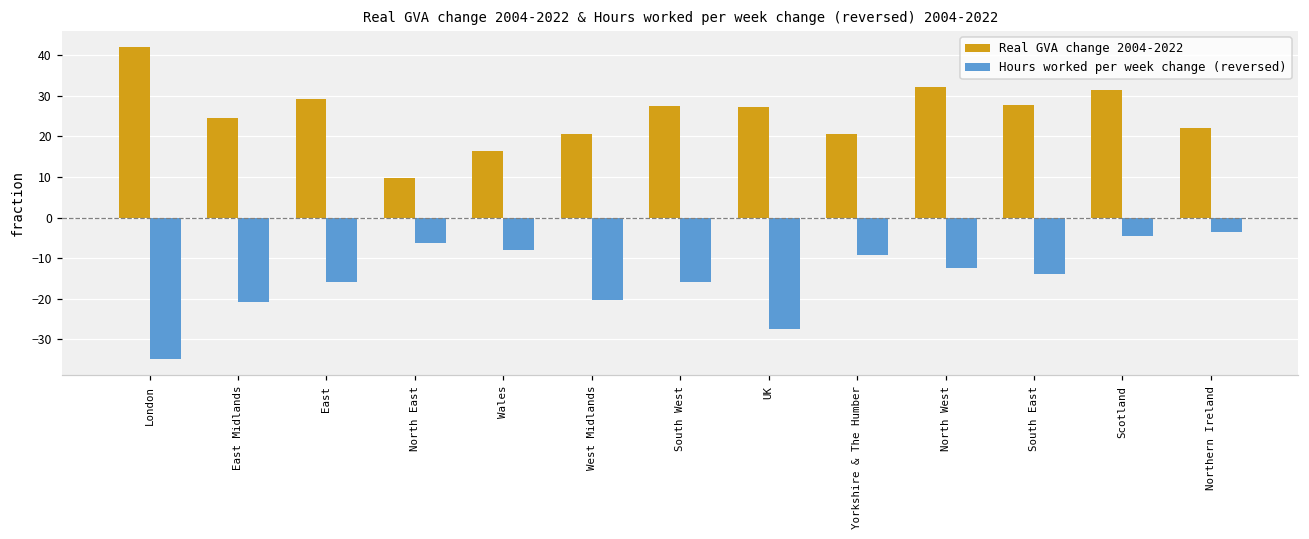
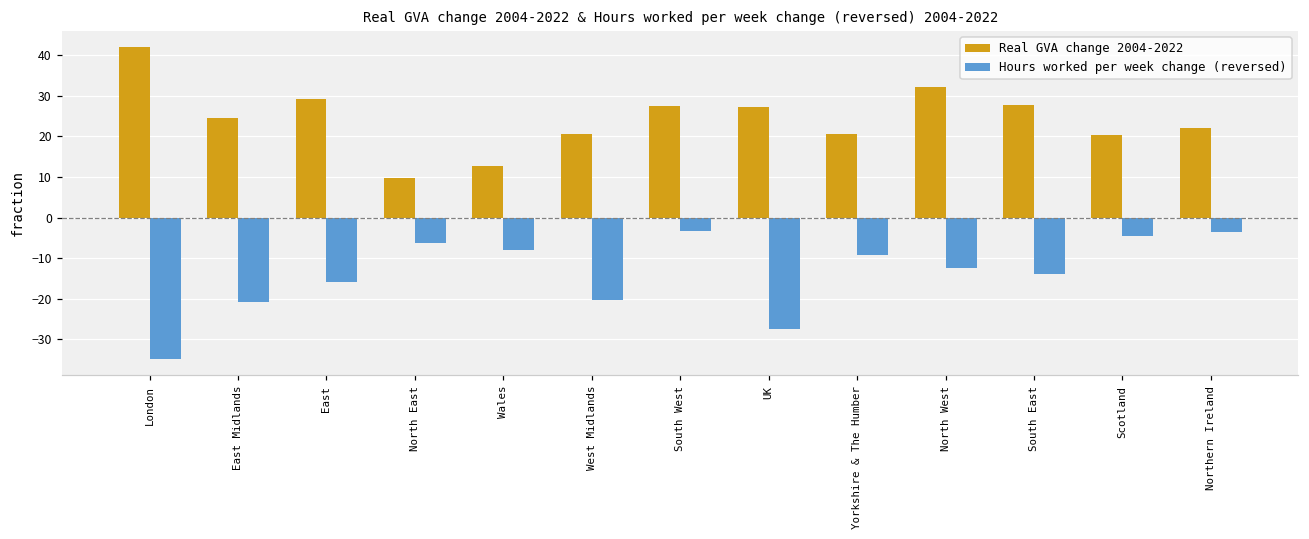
  {
    "Real GVA change 2004-2022": {
      "London": 42,
      "East Midlands": 25,
      "East": 29,
      "North East": 10,
-     "Wales": 17,
+     "Wales": 13,
      "West Midlands": 21,
      "South West": 28,
      "UK": 27,
      "Yorkshire & The Humber": 21,
      "North West": 32,
      "South East": 28,
-     "Scotland": 31,
+     "Scotland": 20,
      "Northern Ireland": 22
    },
    "Hours worked per week change (reversed)": {
      "London": -35,
      "East Midlands": -21,
      "East": -16,
      "North East": -6,
      "Wales": -8,
      "West Midlands": -20,
-     "South West": -16,
+     "South West": -3,
      "UK": -27,
      "Yorkshire & The Humber": -9,
      "North West": -12,
      "South East": -14,
      "Scotland": -4,
      "Northern Ireland": -4
    }
  }
